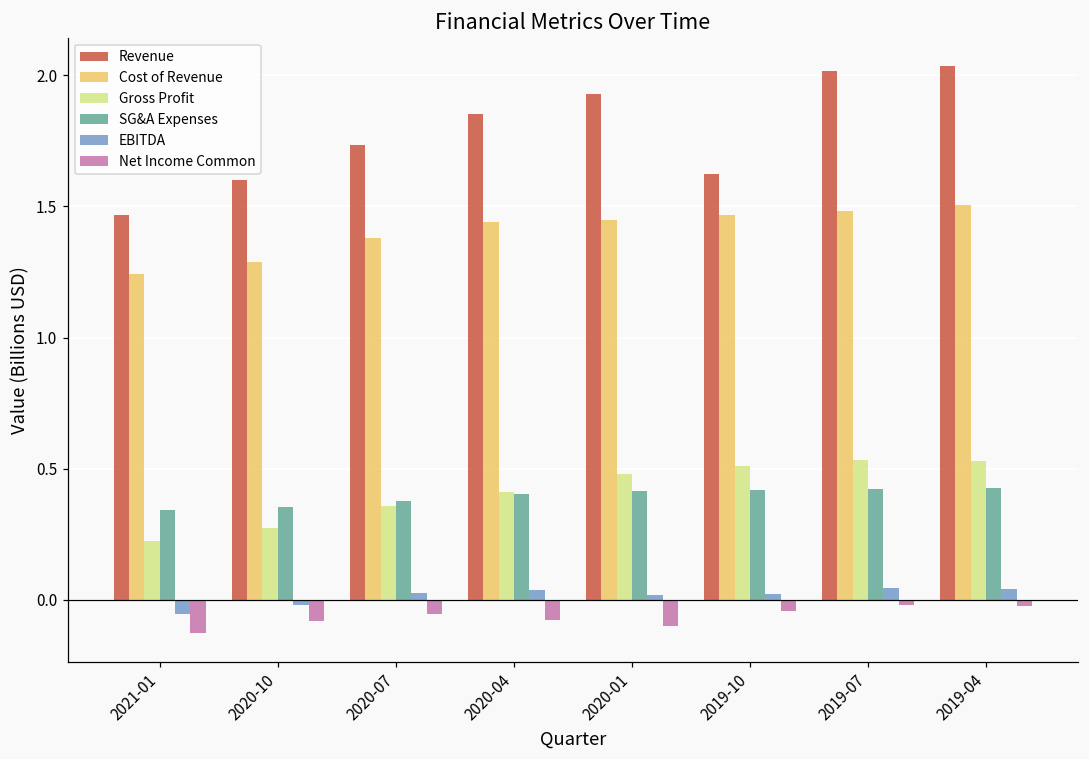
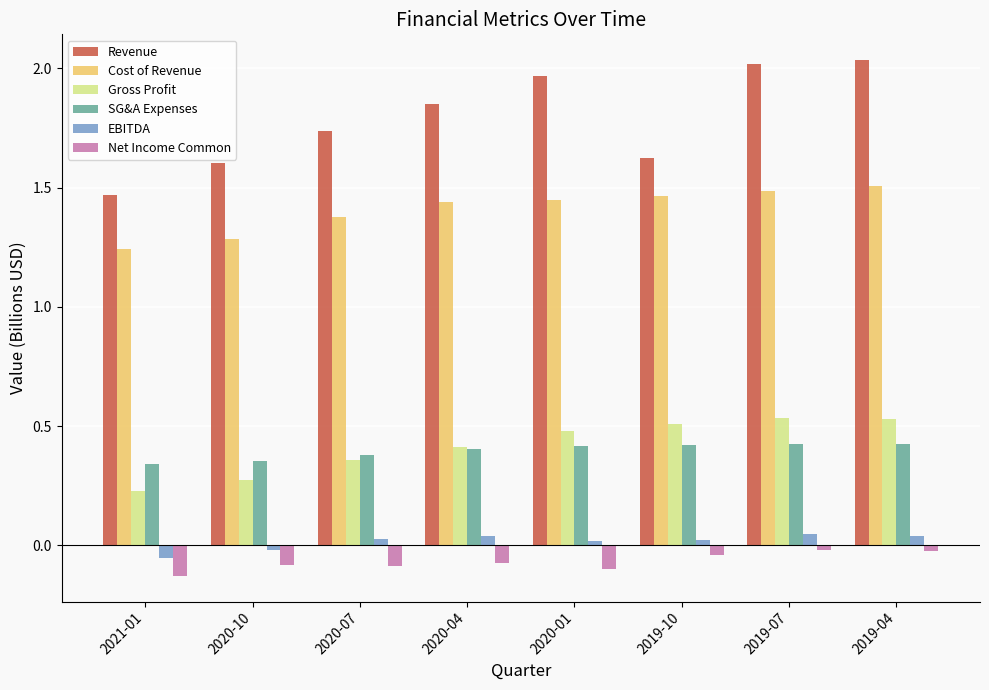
  {
    "Revenue": {
      "2021-01": 1.47,
      "2020-10": 1.60,
      "2020-07": 1.74,
      "2020-04": 1.85,
-     "2020-01": 1.93,
+     "2020-01": 1.97,
      "2019-10": 1.62,
      "2019-07": 2.02,
      "2019-04": 2.03
    },
    "Net Income Common": {
      "2021-01": -0.13,
      "2020-10": -0.08,
-     "2020-07": -0.05,
+     "2020-07": -0.09,
      "2020-04": -0.08,
      "2020-01": -0.10,
      "2019-10": -0.04,
      "2019-07": -0.02,
      "2019-04": -0.02
    }
  }
